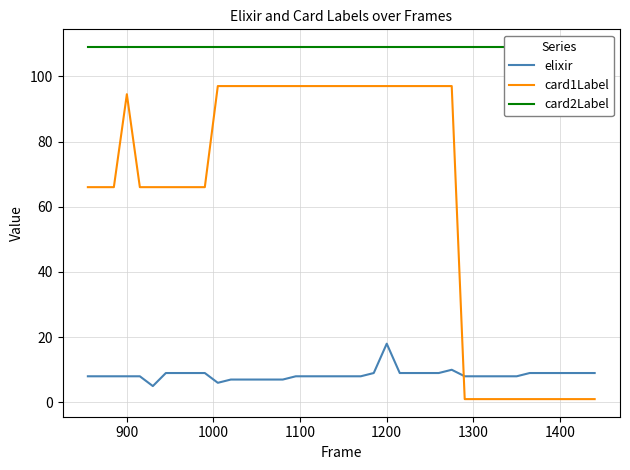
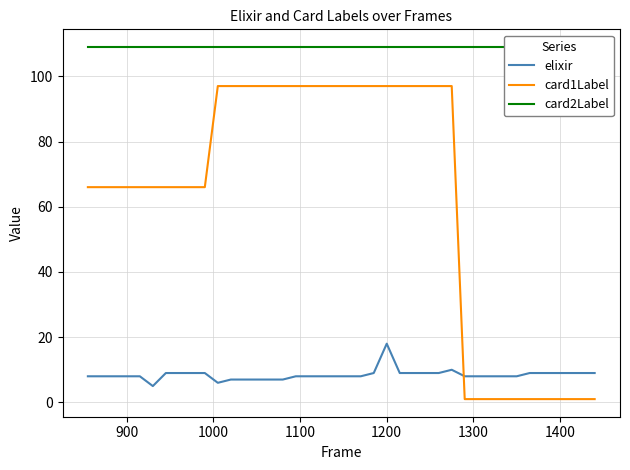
  {
    "elixir": {
      "900": 8,
      "1200": 18
    },
    "card1Label": {
-     "900": 95,
+     "900": 66,
      "1200": 97
    },
    "card2Label": {
      "900": 109,
      "1200": 109
    }
  }
